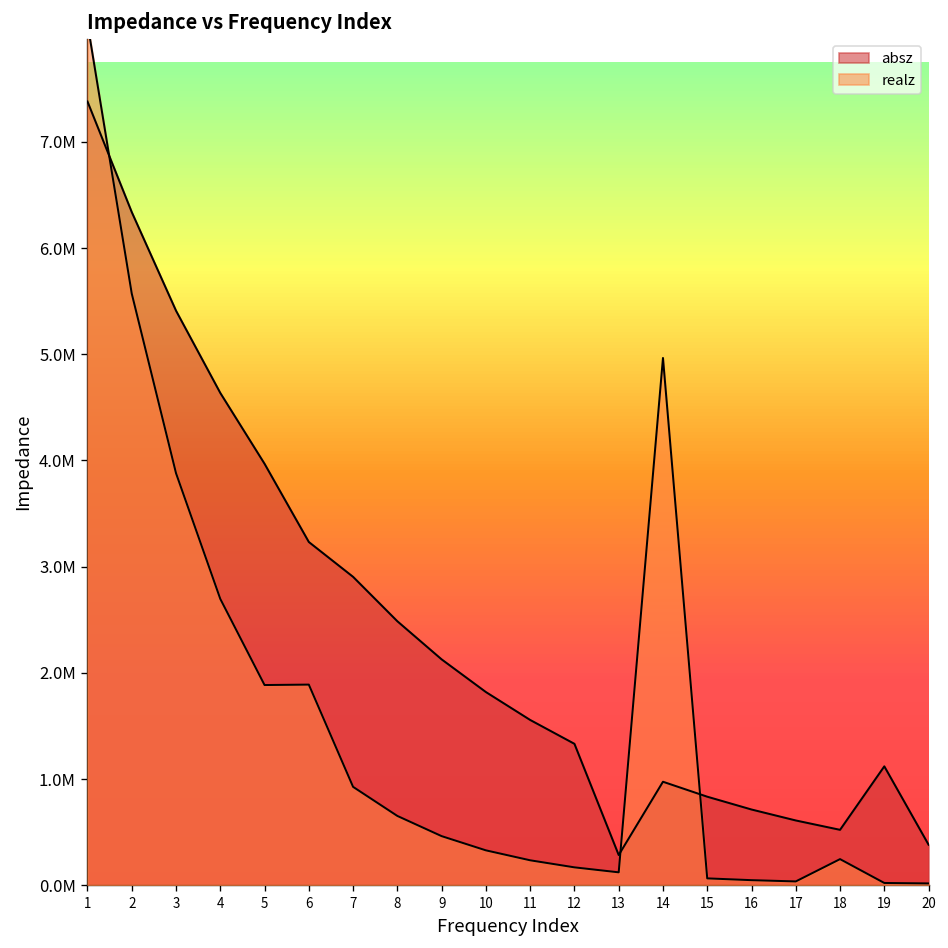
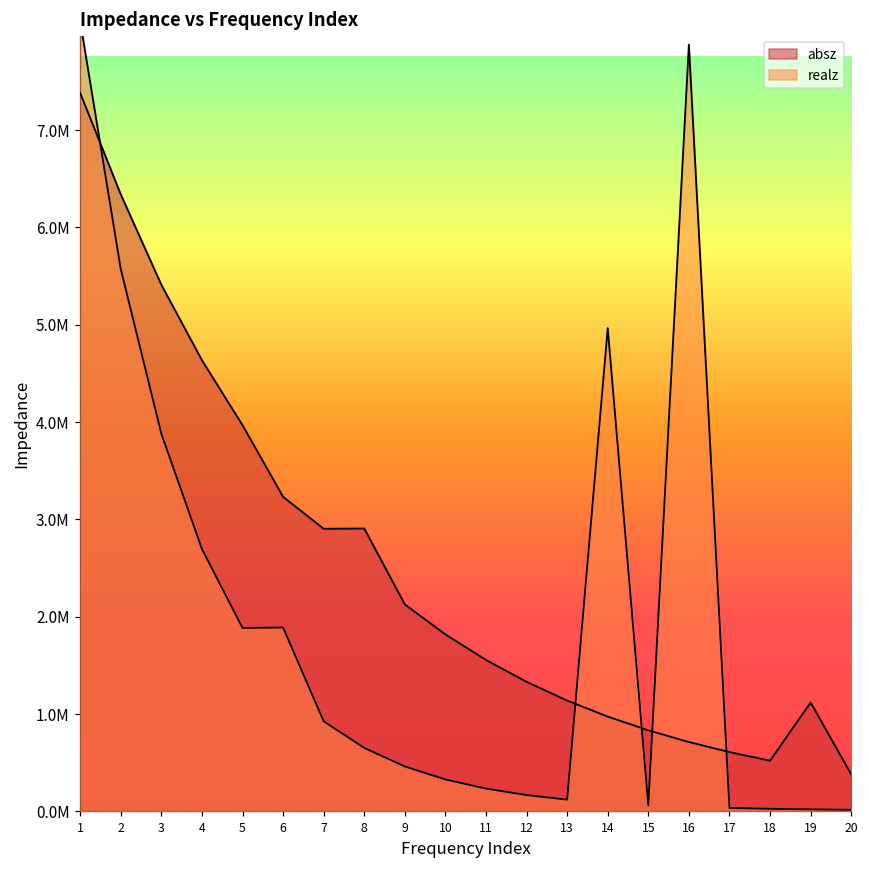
  {
    "absz": {
      "1": 7400000,
      "2": 6300000,
      "3": 5400000,
      "4": 4600000,
      "5": 4000000,
      "6": 3200000,
      "7": 2900000,
-     "8": 2500000,
+     "8": 2900000,
      "9": 2100000,
      "10": 1800000,
      "11": 1600000,
      "12": 1300000,
-     "13": 300000,
+     "13": 1100000,
      "14": 1000000,
      "15": 800000,
      "16": 700000,
      "17": 600000,
      "18": 500000,
      "19": 1100000,
      "20": 400000
    },
    "realz": {
      "2": 5600000,
      "3": 3900000,
      "4": 2700000,
      "5": 1900000,
      "6": 1900000,
      "7": 900000,
      "8": 700000,
      "9": 500000,
      "10": 300000,
      "11": 200000,
      "12": 200000,
      "13": 100000,
      "14": 5000000,
      "15": 100000,
-     "16": 0,
+     "16": 7900000,
      "17": 0,
-     "18": 200000,
+     "18": 0,
      "19": 0,
      "20": 0
    }
  }
